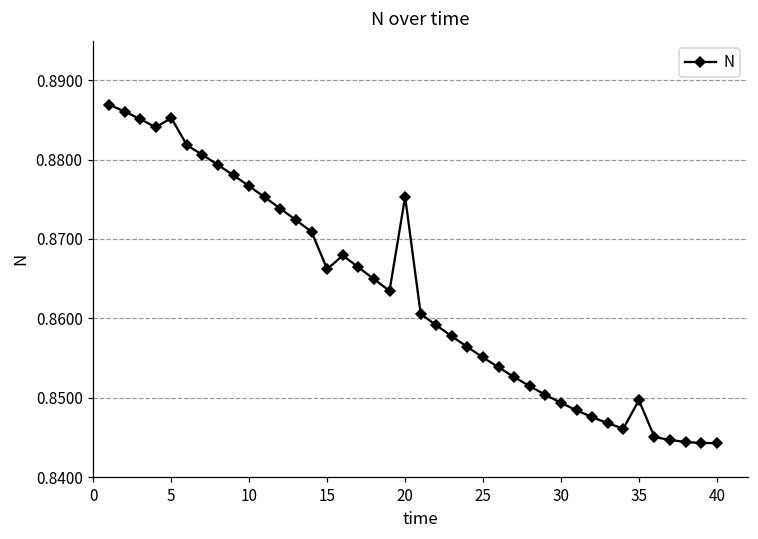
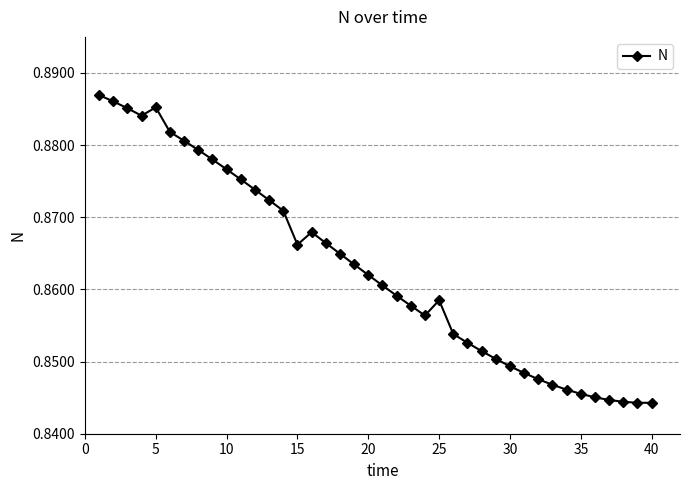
  {
    "5": 0.885,
    "10": 0.877,
    "15": 0.866,
-   "20": 0.875,
-   "25": 0.855,
+   "20": 0.862,
+   "25": 0.858,
    "30": 0.849,
-   "35": 0.850,
+   "35": 0.846,
    "40": 0.844
  }
